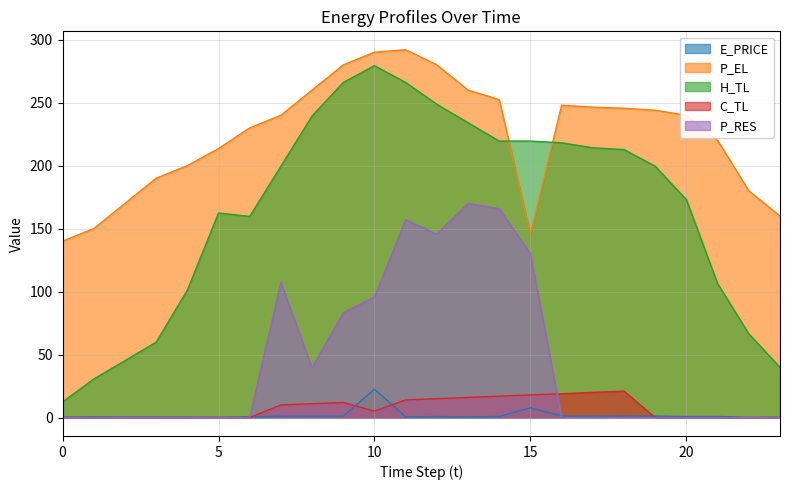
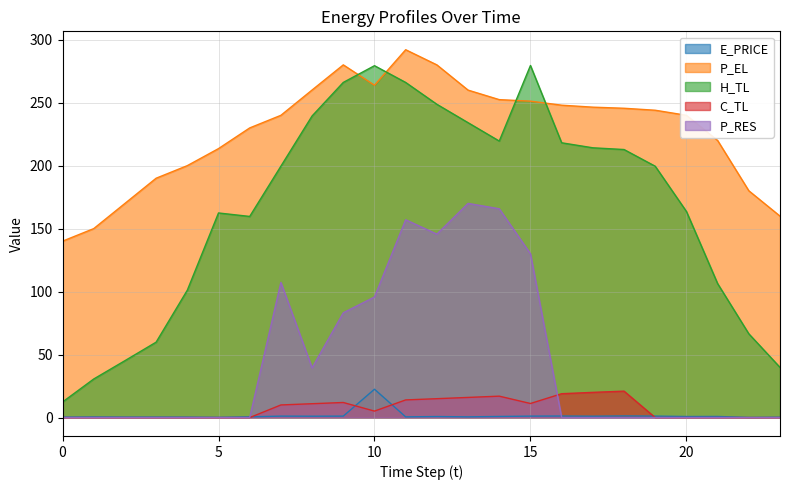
  {
    "E_PRICE": {
      "10": 23,
-     "15": 8
+     "15": 1
    },
    "P_EL": {
      "0": 140,
      "5": 214,
-     "10": 290,
-     "15": 145
+     "10": 264,
+     "15": 251
    },
    "H_TL": {
      "0": 12,
      "5": 162,
      "10": 279,
-     "15": 220,
-     "20": 173
+     "15": 280,
+     "20": 164
    },
    "C_TL": {
      "10": 5,
-     "15": 18
+     "15": 11
    },
    "P_RES": {
      "10": 96,
      "15": 130
    }
  }
